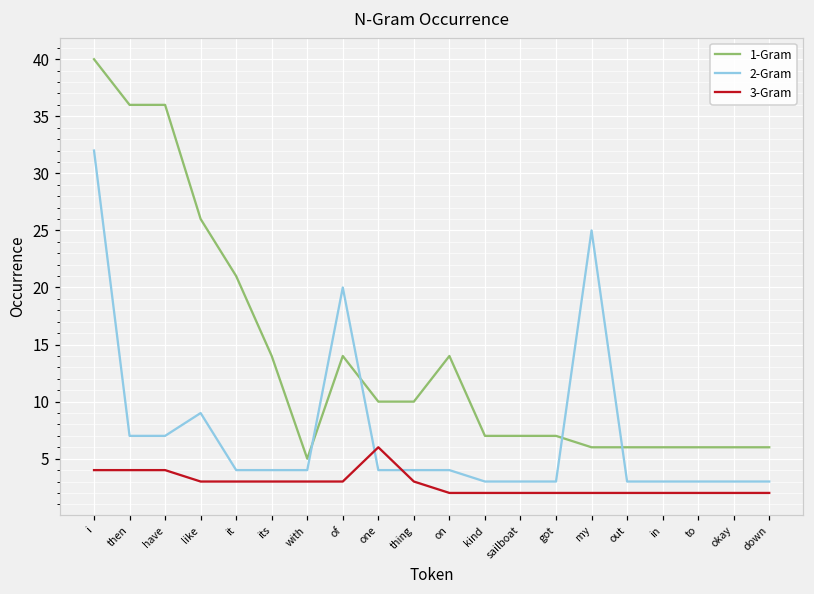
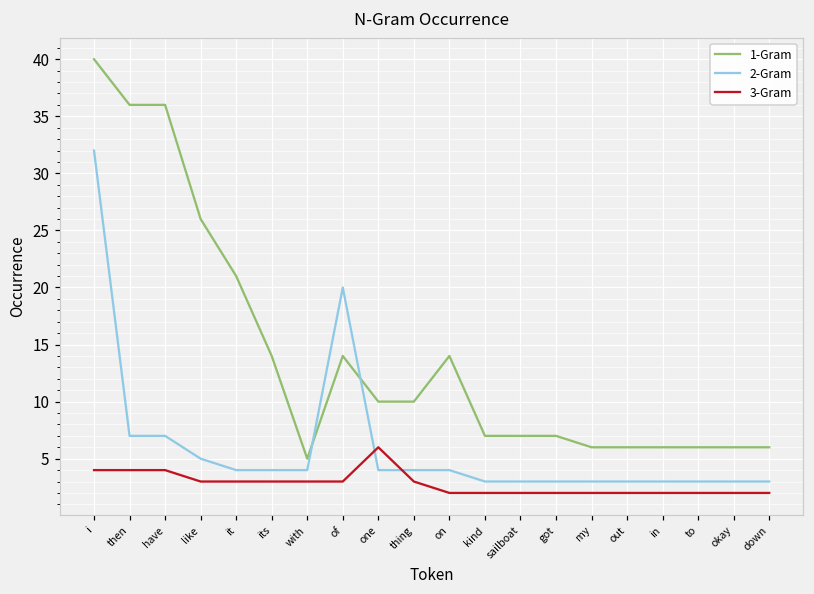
  {
    "1-Gram": {
      "i": 40,
      "then": 36,
      "have": 36,
      "like": 26,
      "it": 21,
      "its": 14,
      "with": 5,
      "of": 14,
      "one": 10,
      "thing": 10,
      "on": 14,
      "kind": 7,
      "sailboat": 7,
      "got": 7,
      "my": 6,
      "out": 6,
      "in": 6,
      "to": 6,
      "okay": 6,
      "down": 6
    },
    "2-Gram": {
      "i": 32,
      "then": 7,
      "have": 7,
-     "like": 9,
+     "like": 5,
      "it": 4,
      "its": 4,
      "with": 4,
      "of": 20,
      "one": 4,
      "thing": 4,
      "on": 4,
      "kind": 3,
      "sailboat": 3,
      "got": 3,
-     "my": 25,
+     "my": 3,
      "out": 3,
      "in": 3,
      "to": 3,
      "okay": 3,
      "down": 3
    },
    "3-Gram": {
      "i": 4,
      "then": 4,
      "have": 4,
      "like": 3,
      "it": 3,
      "its": 3,
      "with": 3,
      "of": 3,
      "one": 6,
      "thing": 3,
      "on": 2,
      "kind": 2,
      "sailboat": 2,
      "got": 2,
      "my": 2,
      "out": 2,
      "in": 2,
      "to": 2,
      "okay": 2,
      "down": 2
    }
  }
